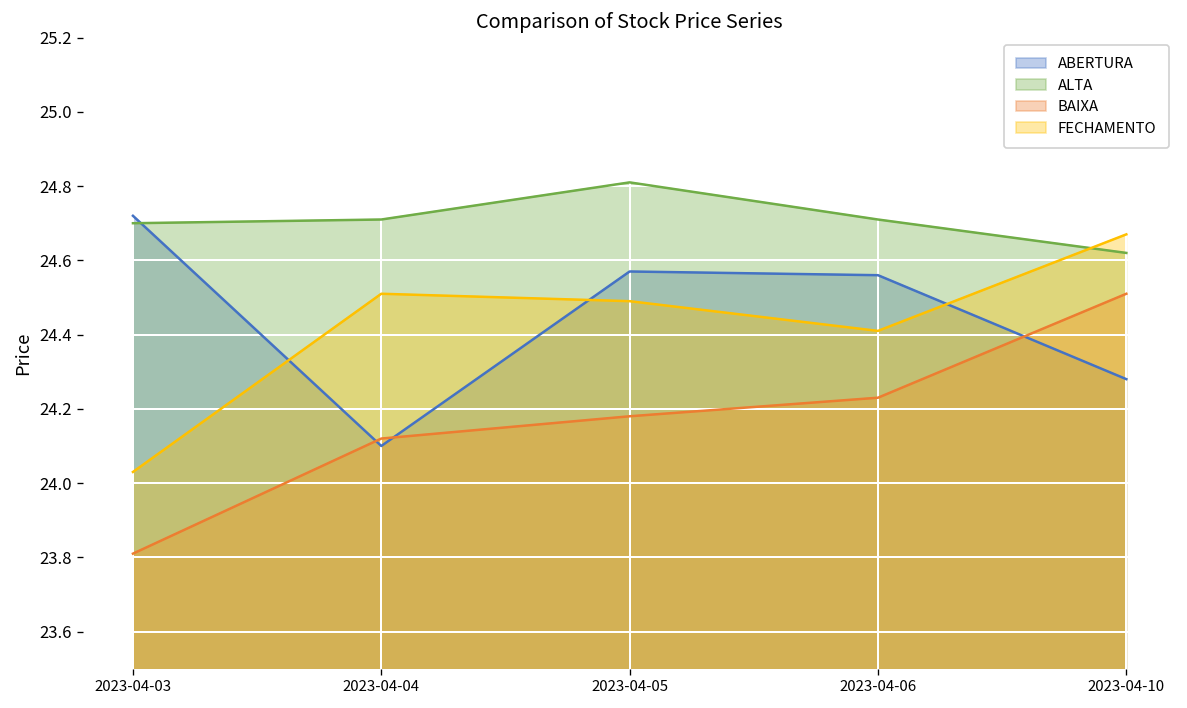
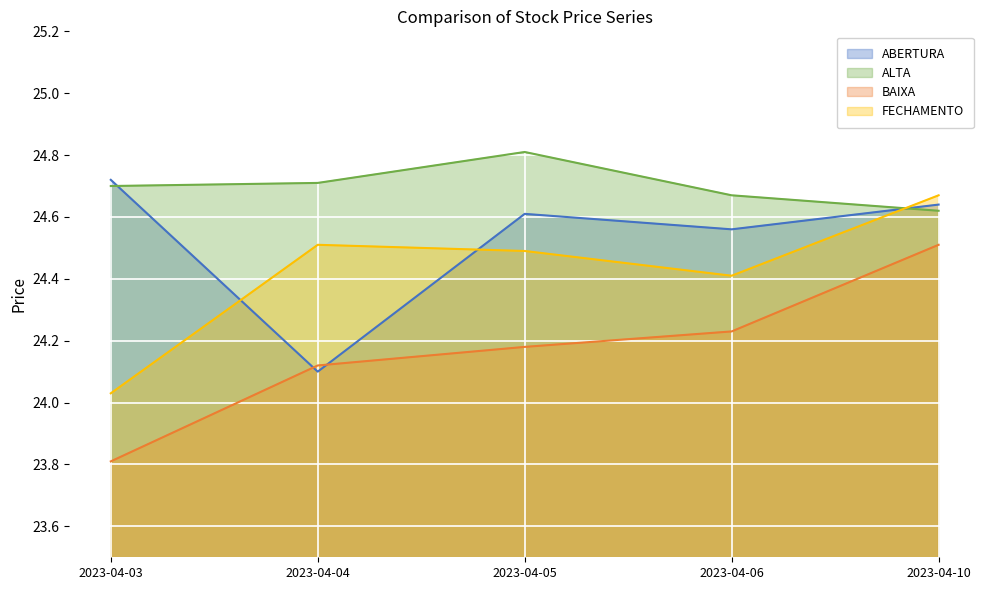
  {
    "ABERTURA": {
      "2023-04-03": 24.72,
      "2023-04-04": 24.10,
-     "2023-04-05": 24.57,
+     "2023-04-05": 24.61,
      "2023-04-06": 24.56,
-     "2023-04-10": 24.28
+     "2023-04-10": 24.64
    },
    "ALTA": {
      "2023-04-03": 24.70,
      "2023-04-04": 24.71,
      "2023-04-05": 24.81,
-     "2023-04-06": 24.71,
+     "2023-04-06": 24.67,
      "2023-04-10": 24.62
    }
  }
